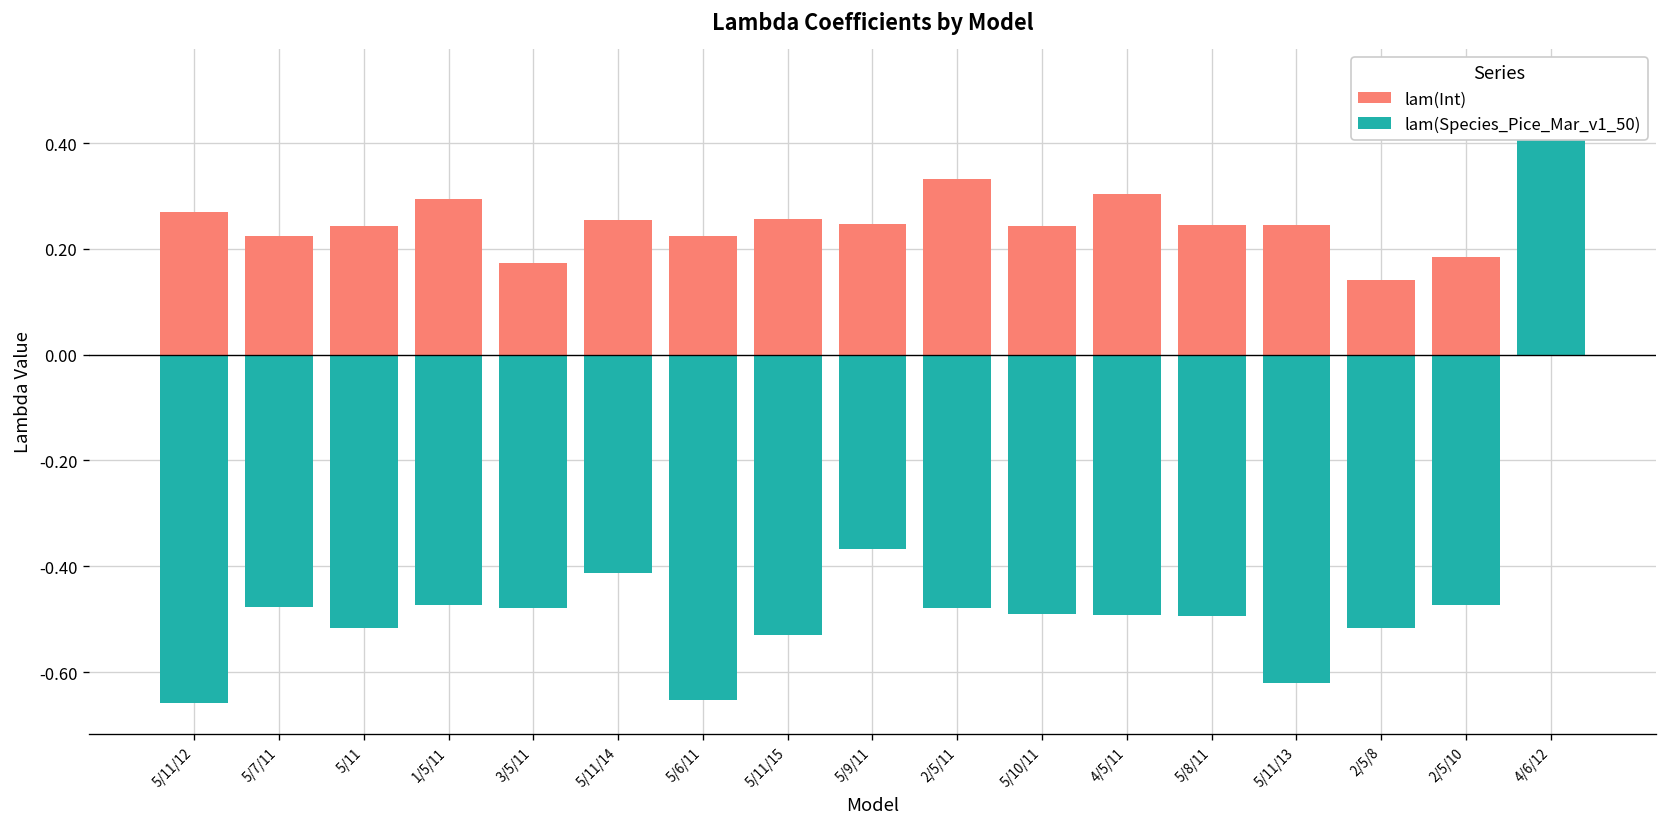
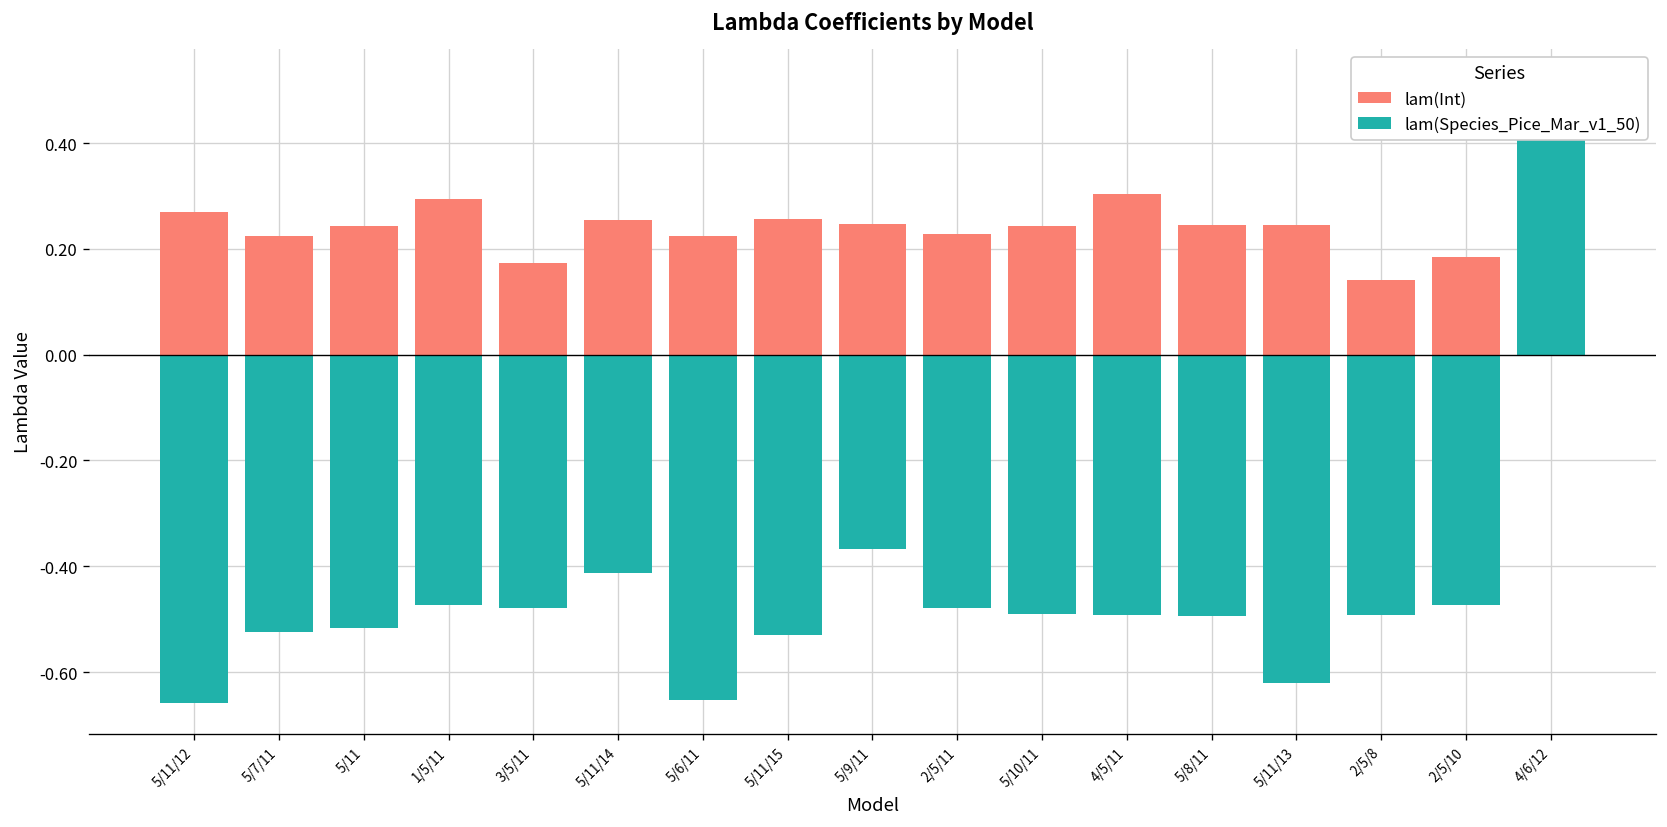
  {
    "lam(Int)": {
      "5/11/12": 0.27,
      "5/7/11": 0.22,
      "5/11": 0.24,
      "1/5/11": 0.29,
      "3/5/11": 0.17,
      "5/11/14": 0.25,
      "5/6/11": 0.22,
      "5/11/15": 0.26,
      "5/9/11": 0.25,
-     "2/5/11": 0.33,
+     "2/5/11": 0.23,
      "5/10/11": 0.24,
      "4/5/11": 0.30,
      "5/8/11": 0.24,
      "5/11/13": 0.24,
      "2/5/8": 0.14,
      "2/5/10": 0.18
    },
    "lam(Species_Pice_Mar_v1_50)": {
      "5/11/12": -0.66,
-     "5/7/11": -0.48,
+     "5/7/11": -0.52,
      "5/11": -0.52,
      "1/5/11": -0.47,
      "3/5/11": -0.48,
      "5/11/14": -0.41,
      "5/6/11": -0.65,
      "5/11/15": -0.53,
      "5/9/11": -0.37,
      "2/5/11": -0.48,
      "5/10/11": -0.49,
      "4/5/11": -0.49,
      "5/8/11": -0.49,
      "5/11/13": -0.62,
-     "2/5/8": -0.52,
+     "2/5/8": -0.49,
      "2/5/10": -0.47
    }
  }
